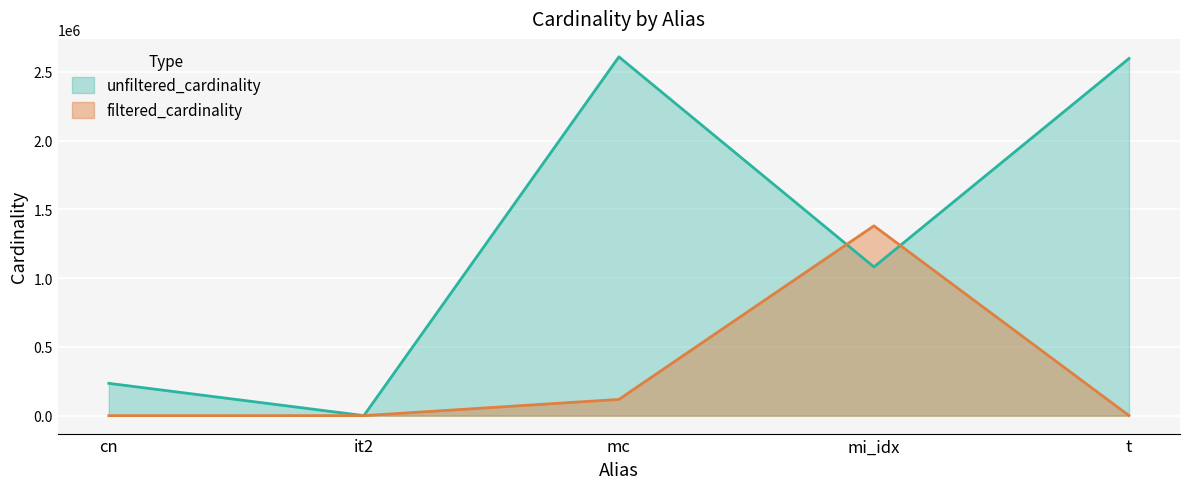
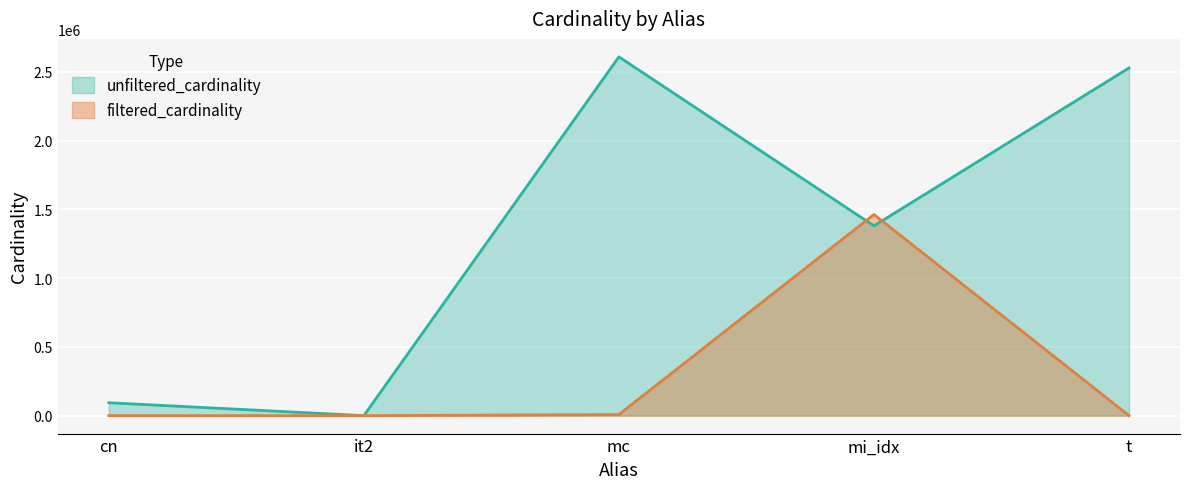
  {
    "unfiltered_cardinality": {
-     "cn": 230000,
+     "cn": 90000,
      "mc": 2610000,
-     "mi_idx": 1080000,
-     "t": 2600000
+     "mi_idx": 1380000,
+     "t": 2530000
    },
    "filtered_cardinality": {
      "cn": 0,
-     "mc": 120000,
-     "mi_idx": 1380000,
+     "mc": 10000,
+     "mi_idx": 1460000,
      "t": 0
    }
  }
